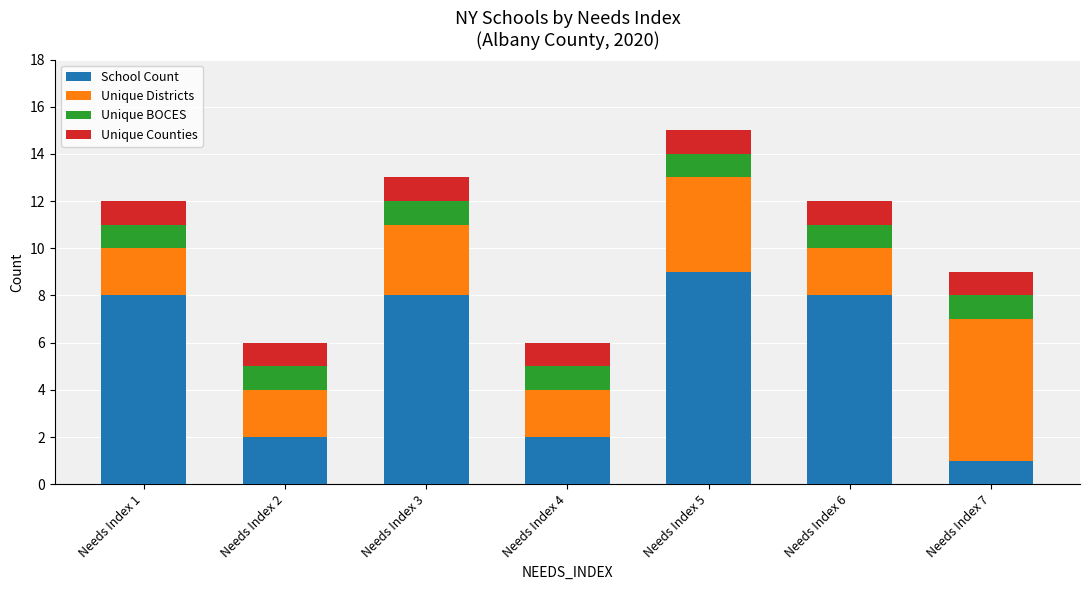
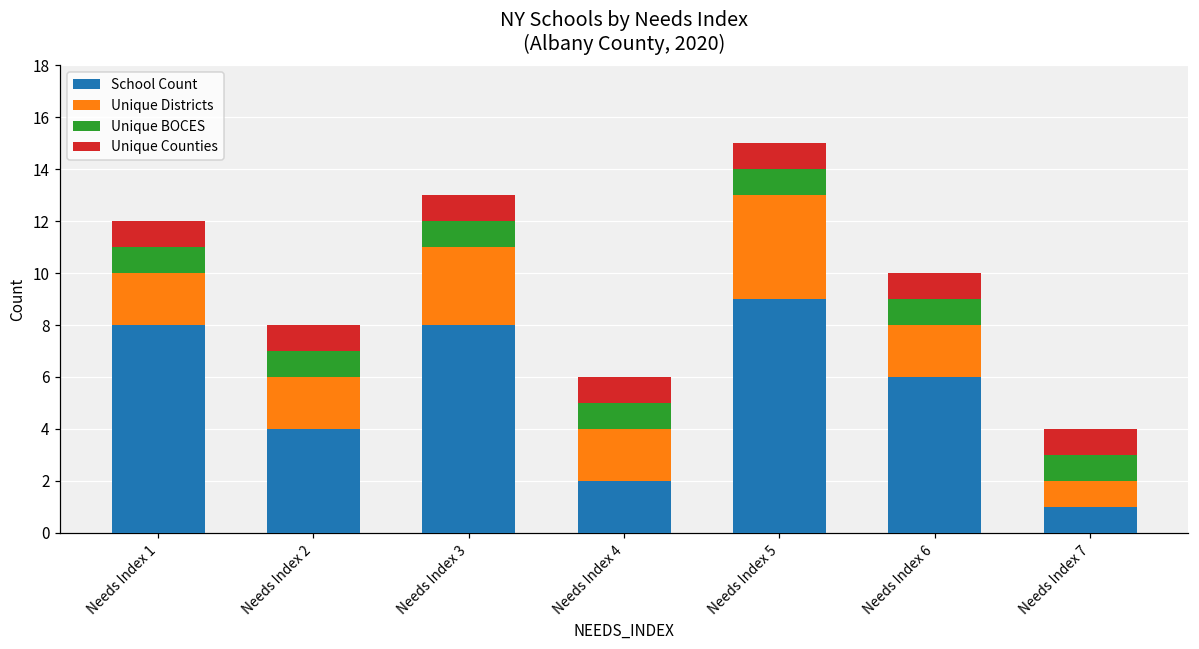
  {
    "School Count": {
      "Needs Index 1": 8,
-     "Needs Index 2": 2,
+     "Needs Index 2": 4,
      "Needs Index 3": 8,
      "Needs Index 4": 2,
      "Needs Index 5": 9,
-     "Needs Index 6": 8,
+     "Needs Index 6": 6,
      "Needs Index 7": 1
    },
    "Unique Districts": {
      "Needs Index 1": 2,
      "Needs Index 2": 2,
      "Needs Index 3": 3,
      "Needs Index 4": 2,
      "Needs Index 5": 4,
      "Needs Index 6": 2,
-     "Needs Index 7": 6
+     "Needs Index 7": 1
    },
    "Unique BOCES": {
      "Needs Index 1": 1,
      "Needs Index 2": 1,
      "Needs Index 3": 1,
      "Needs Index 4": 1,
      "Needs Index 5": 1,
      "Needs Index 6": 1,
      "Needs Index 7": 1
    },
    "Unique Counties": {
      "Needs Index 1": 1,
      "Needs Index 2": 1,
      "Needs Index 3": 1,
      "Needs Index 4": 1,
      "Needs Index 5": 1,
      "Needs Index 6": 1,
      "Needs Index 7": 1
    }
  }
